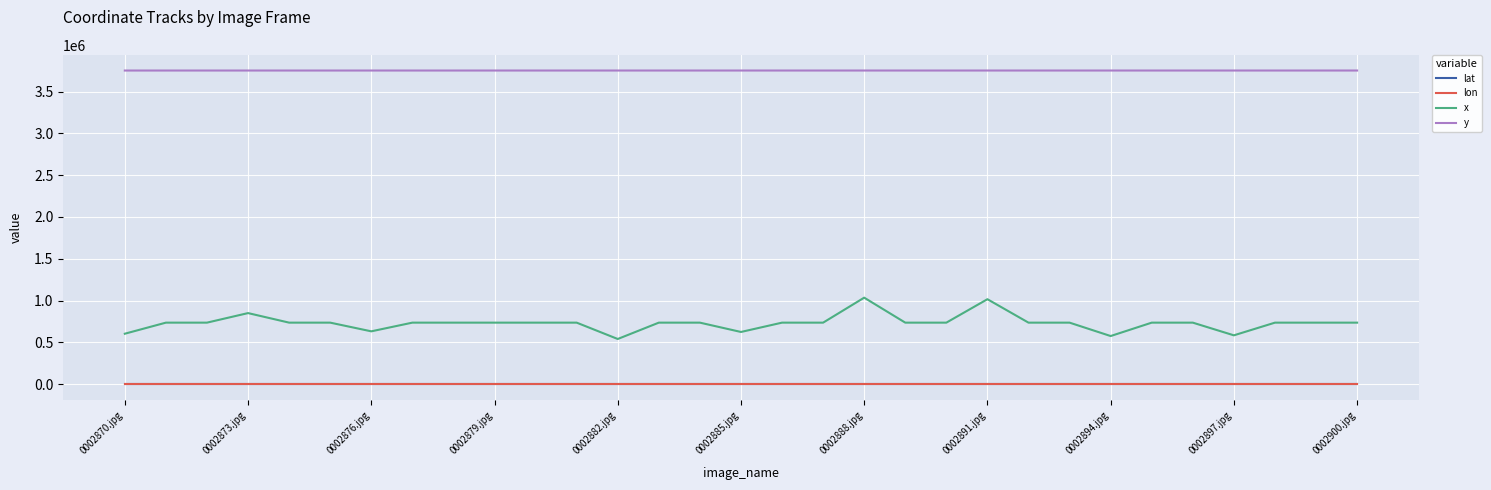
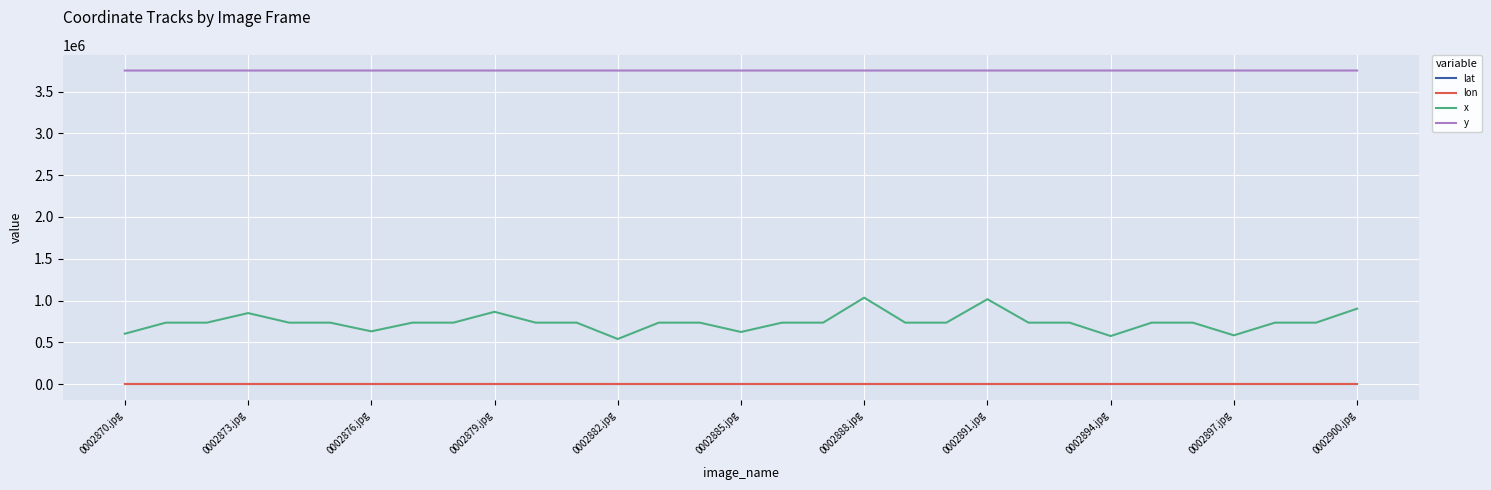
  {
    "lon": {
      "0002870.jpg": 0,
      "0002873.jpg": 0,
      "0002876.jpg": 0,
      "0002879.jpg": 0,
      "0002882.jpg": 0,
      "0002885.jpg": 0,
      "0002888.jpg": 0,
      "0002891.jpg": 0,
      "0002894.jpg": 0,
      "0002897.jpg": 0,
      "0002900.jpg": 0
    },
    "x": {
      "0002870.jpg": 600000,
      "0002873.jpg": 900000,
      "0002876.jpg": 600000,
-     "0002879.jpg": 700000,
+     "0002879.jpg": 900000,
      "0002882.jpg": 500000,
      "0002885.jpg": 600000,
      "0002888.jpg": 1000000,
      "0002891.jpg": 1000000,
      "0002894.jpg": 600000,
      "0002897.jpg": 600000,
-     "0002900.jpg": 700000
+     "0002900.jpg": 900000
    },
    "y": {
      "0002870.jpg": 3800000,
      "0002873.jpg": 3800000,
      "0002876.jpg": 3800000,
      "0002879.jpg": 3800000,
      "0002882.jpg": 3800000,
      "0002885.jpg": 3800000,
      "0002888.jpg": 3800000,
      "0002891.jpg": 3800000,
      "0002894.jpg": 3800000,
      "0002897.jpg": 3800000,
      "0002900.jpg": 3800000
    }
  }
